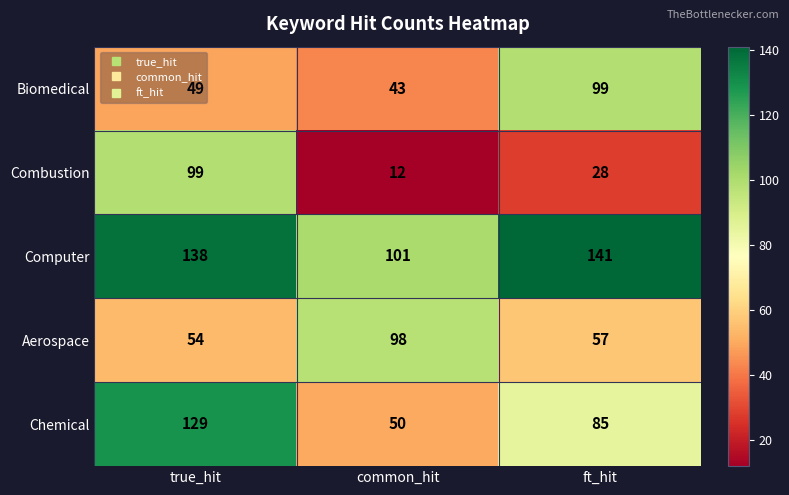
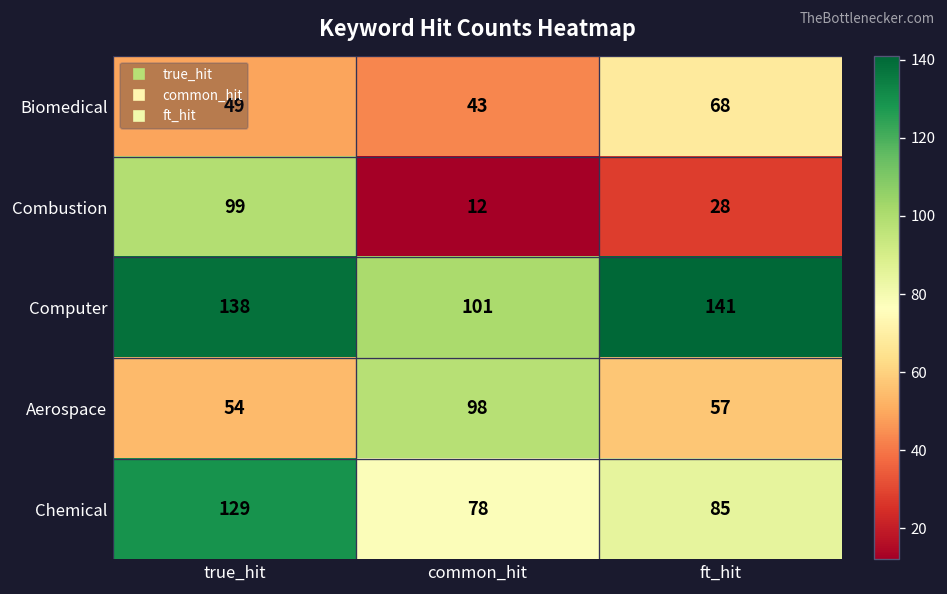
  {
    "Biomedical": {
      "common_hit": 43,
-     "ft_hit": 99
+     "ft_hit": 68
    },
    "Combustion": {
      "true_hit": 99,
      "common_hit": 12,
      "ft_hit": 28
    },
    "Computer": {
      "true_hit": 138,
      "common_hit": 101,
      "ft_hit": 141
    },
    "Aerospace": {
      "true_hit": 54,
      "common_hit": 98,
      "ft_hit": 57
    },
    "Chemical": {
      "true_hit": 129,
-     "common_hit": 50,
+     "common_hit": 78,
      "ft_hit": 85
    }
  }
